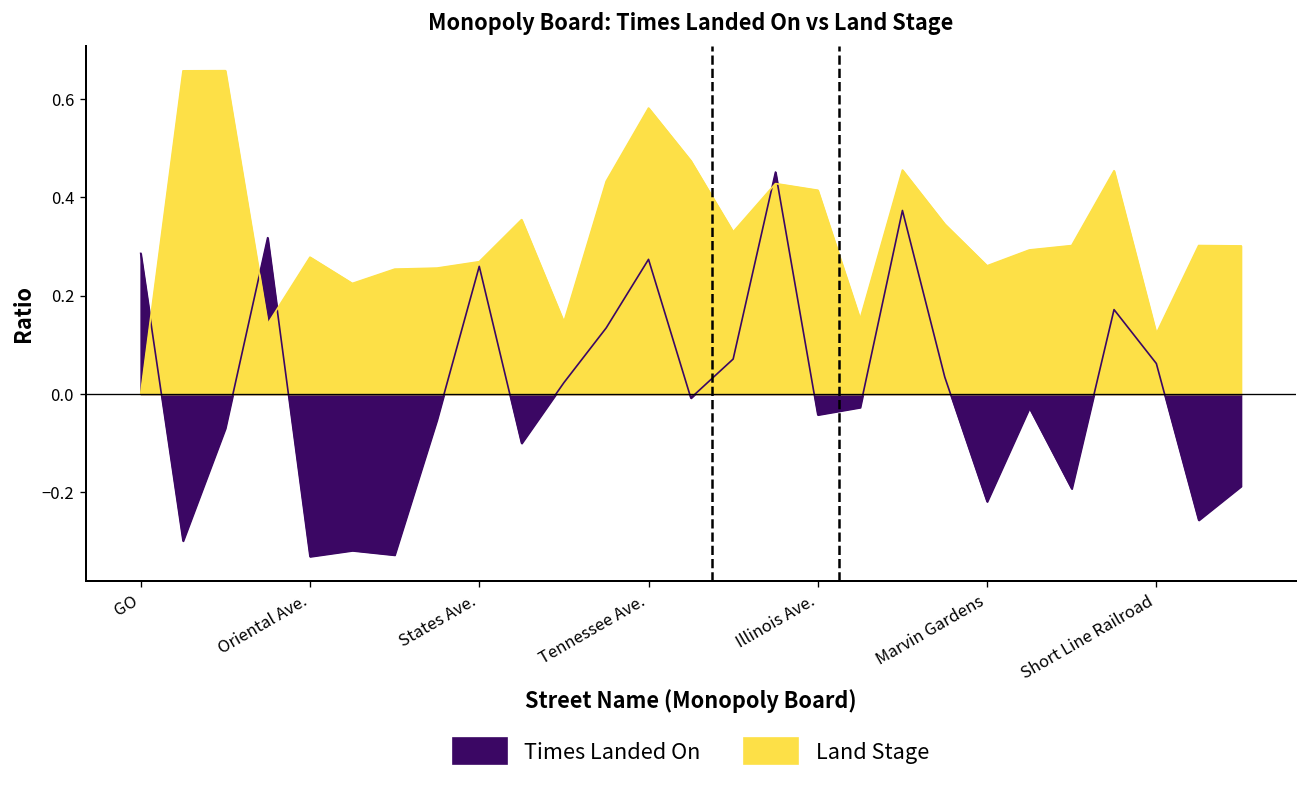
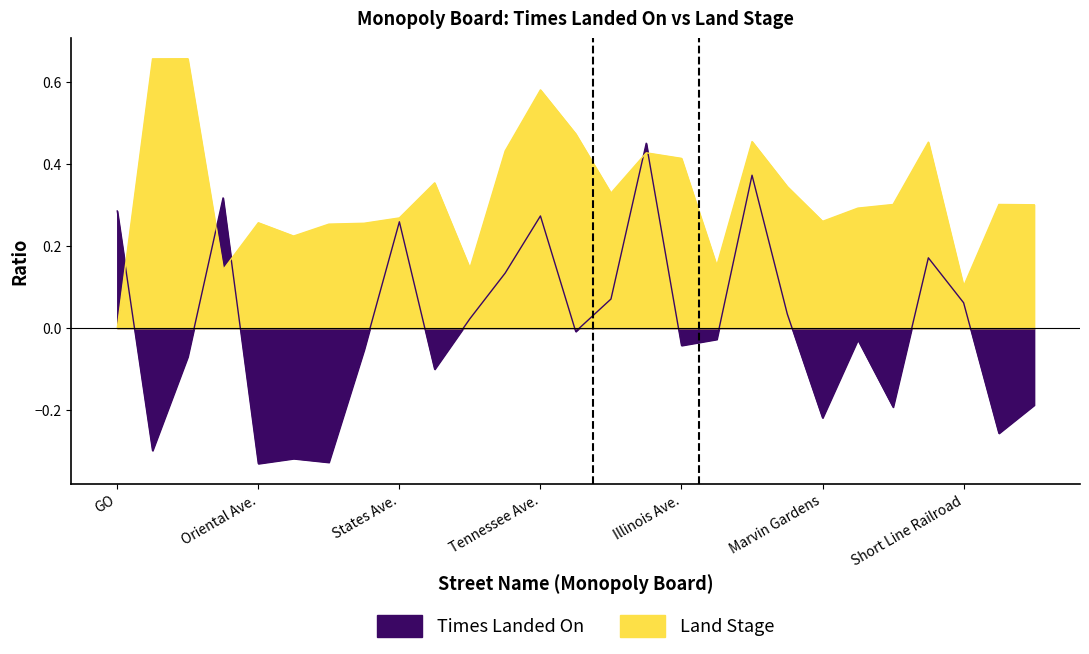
  {
    "Land Stage": {
      "GO": 0.00,
-     "Oriental Ave.": 0.28,
+     "Oriental Ave.": 0.26,
      "States Ave.": 0.27,
      "Tennessee Ave.": 0.58,
      "Illinois Ave.": 0.41,
      "Marvin Gardens": 0.26,
-     "Short Line Railroad": 0.12
+     "Short Line Railroad": 0.10
    }
  }
